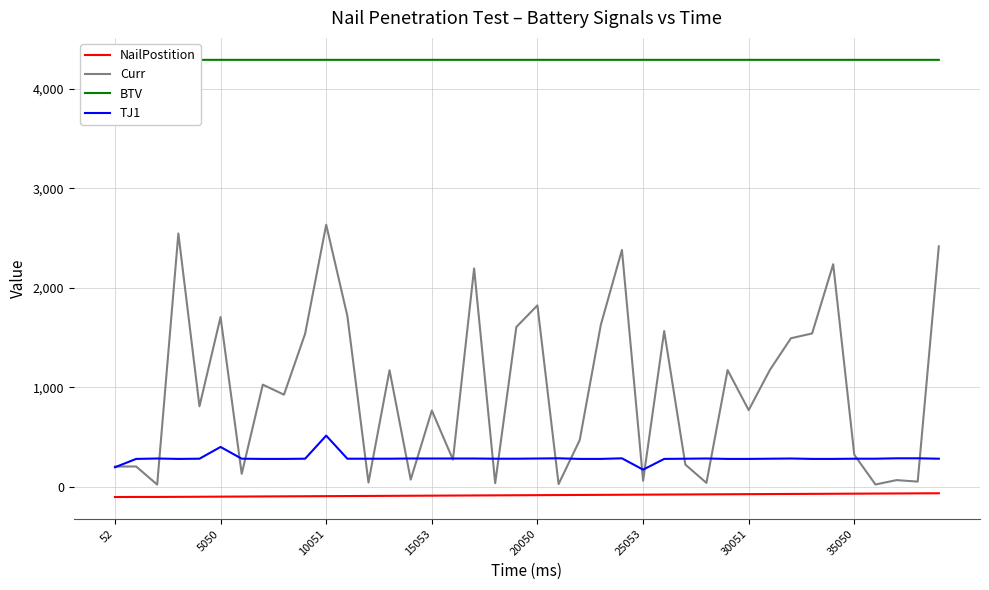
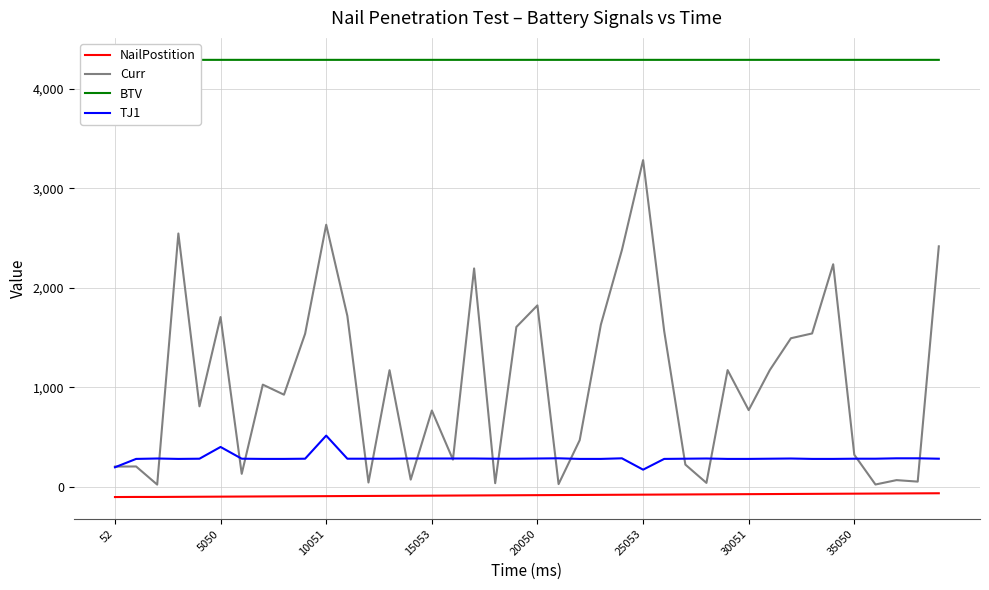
  {
    "NailPostition": {
      "52": "-100",
      "5050": "-100",
      "10051": "-100",
      "15053": "-100",
      "20050": "-100",
      "25053": "-100",
      "30051": "-100",
      "35050": "-100"
    },
    "Curr": {
      "5050": "1,700",
      "10051": "2,600",
      "15053": "800",
      "20050": "1,800",
-     "25053": "100",
+     "25053": "3,300",
      "30051": "800",
      "35050": "300"
    },
    "BTV": {
      "5050": "4,300",
      "10051": "4,300",
      "15053": "4,300",
      "20050": "4,300",
      "25053": "4,300",
      "30051": "4,300",
      "35050": "4,300"
    },
    "TJ1": {
      "5050": "400",
      "10051": "500",
      "15053": "300",
      "20050": "300",
      "25053": "200",
      "30051": "300",
      "35050": "300"
    }
  }
